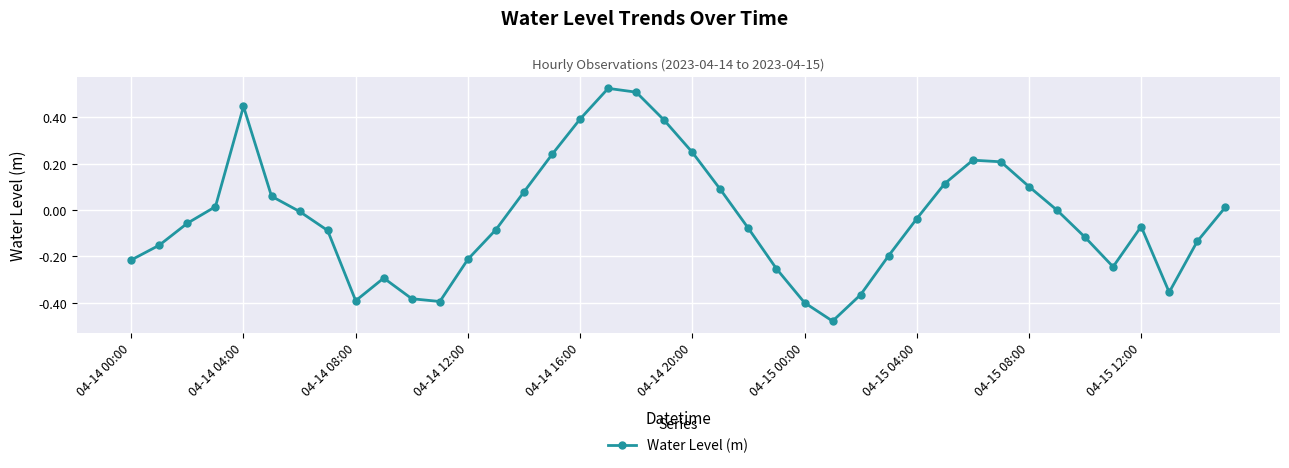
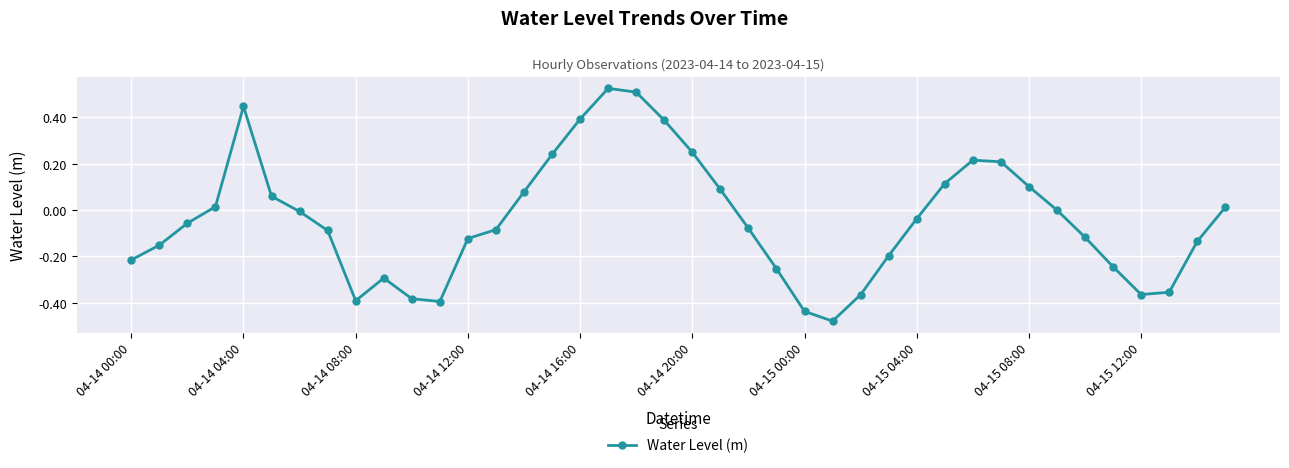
  {
    "04-14 00:00": -0.22,
    "04-14 04:00": 0.45,
    "04-14 08:00": -0.39,
-   "04-14 12:00": -0.21,
+   "04-14 12:00": -0.12,
    "04-14 16:00": 0.39,
    "04-14 20:00": 0.25,
-   "04-15 00:00": -0.40,
+   "04-15 00:00": -0.44,
    "04-15 04:00": -0.04,
    "04-15 08:00": 0.10,
-   "04-15 12:00": -0.07
+   "04-15 12:00": -0.36
  }
